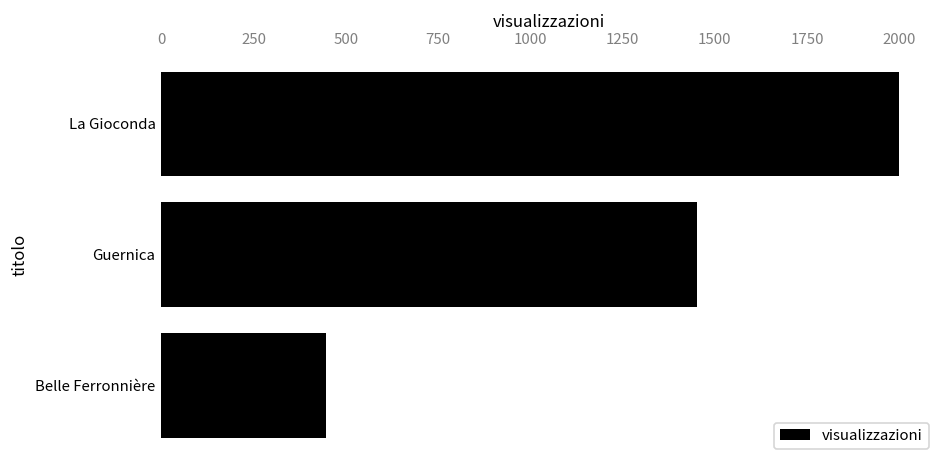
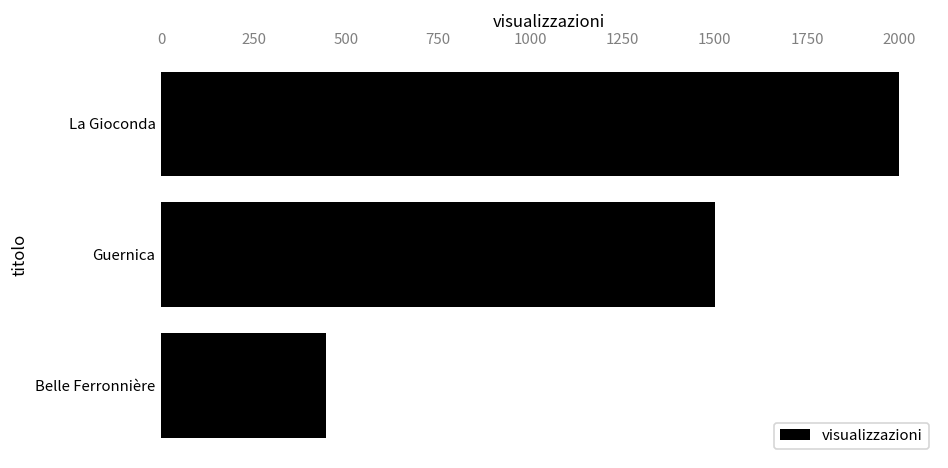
  {
    "La Gioconda": 2000,
-   "Guernica": 1450,
+   "Guernica": 1500,
    "Belle Ferronnière": 450
  }
